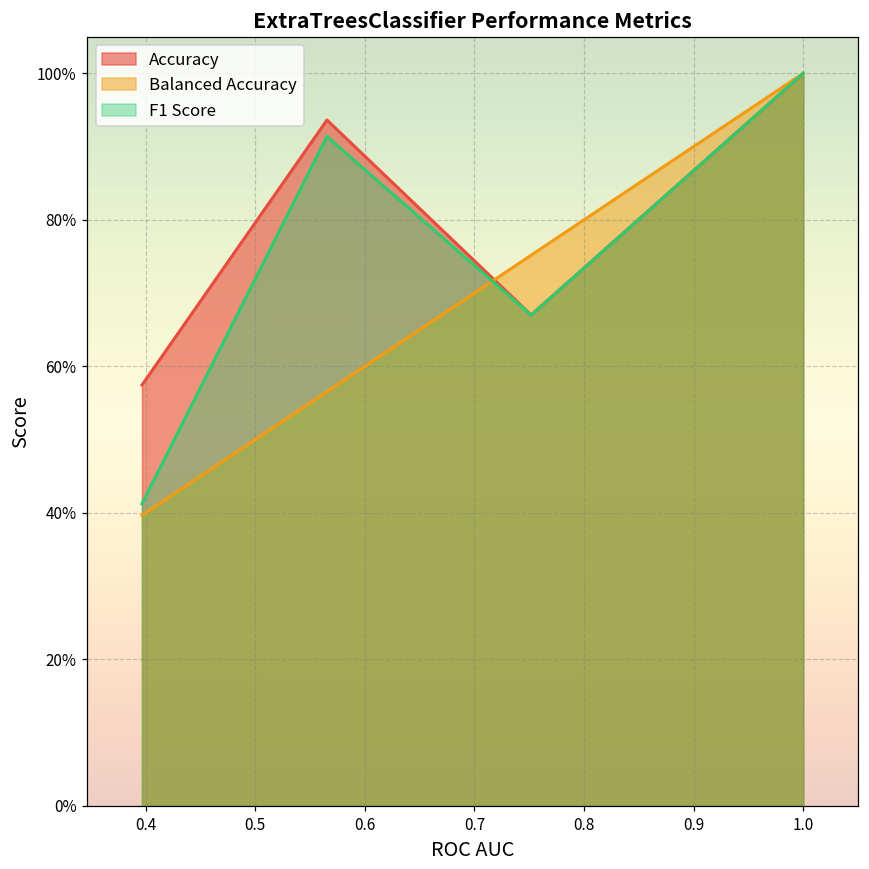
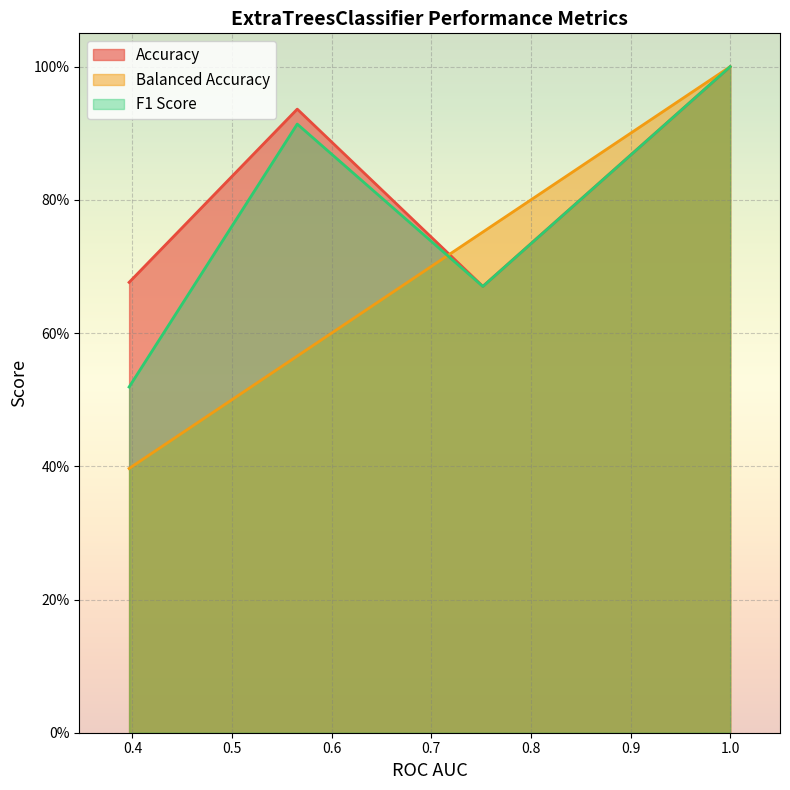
  {
    "Accuracy": {
-     "0.4": "57%"
+     "0.4": "68%"
    },
    "Balanced Accuracy": {
      "0.4": "40%"
    },
    "F1 Score": {
-     "0.4": "41%"
+     "0.4": "52%"
    }
  }
